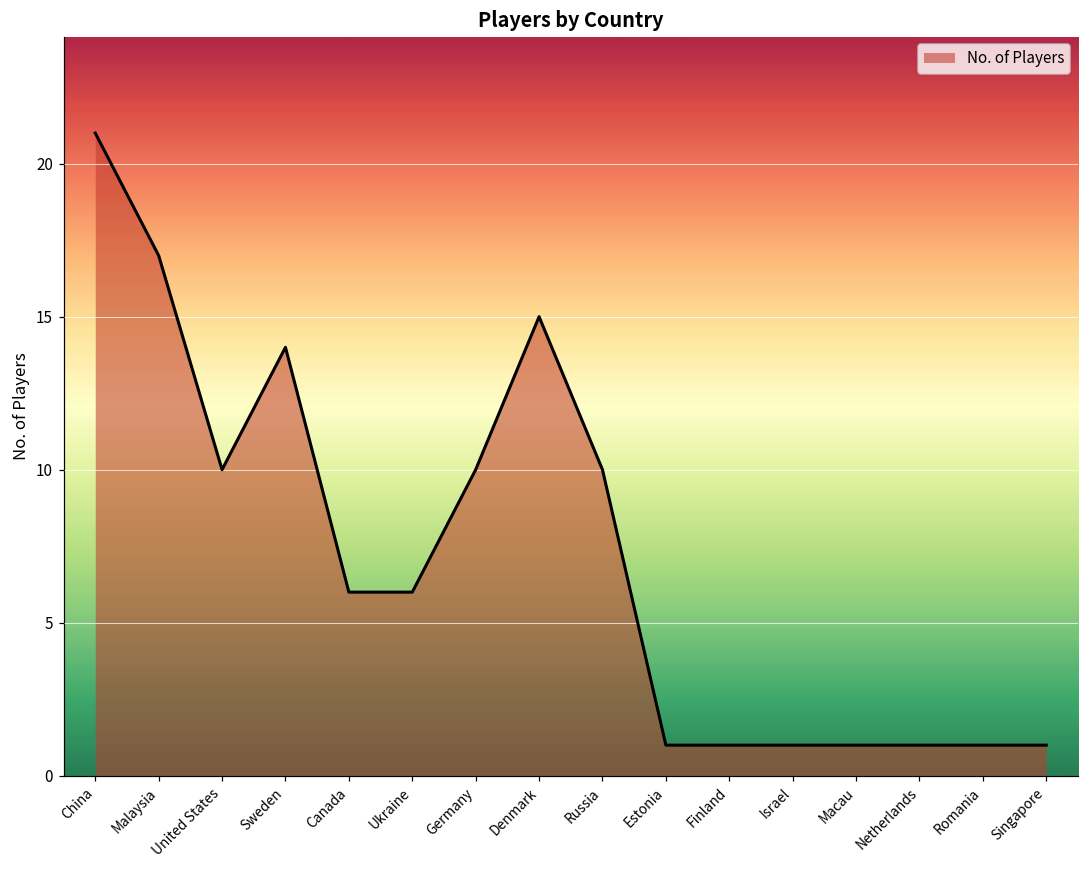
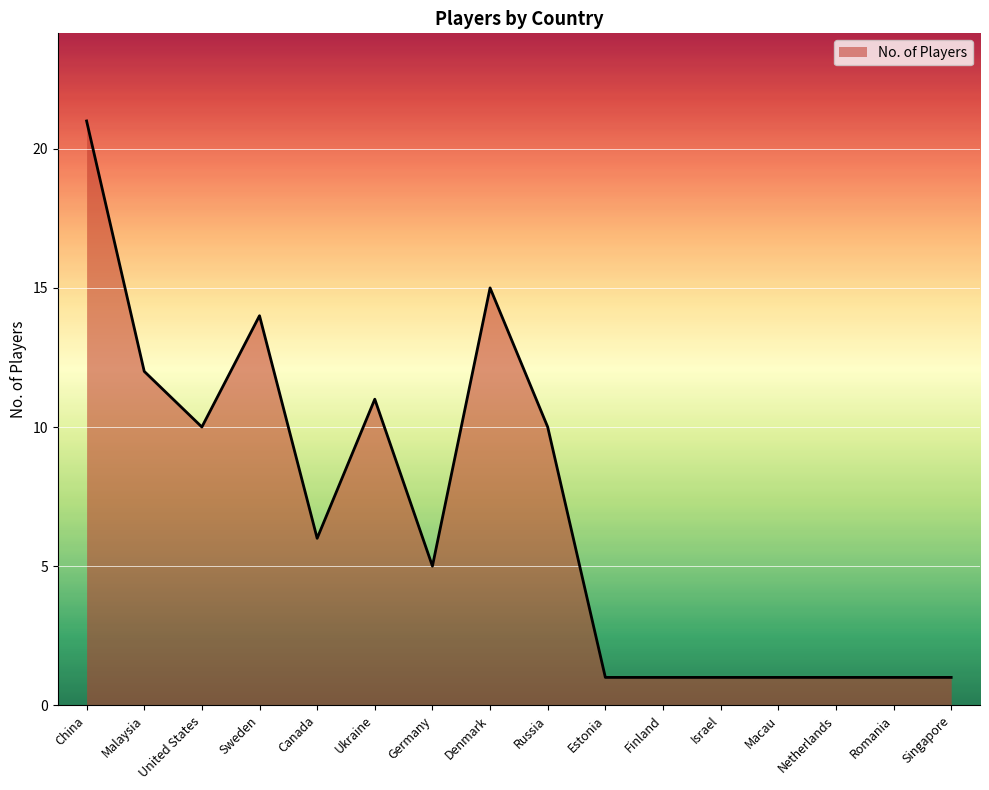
  {
    "China": 21,
-   "Malaysia": 17,
+   "Malaysia": 12,
    "United States": 10,
    "Sweden": 14,
    "Canada": 6,
-   "Ukraine": 6,
-   "Germany": 10,
+   "Ukraine": 11,
+   "Germany": 5,
    "Denmark": 15,
    "Russia": 10,
    "Estonia": 1,
    "Finland": 1,
    "Israel": 1,
    "Macau": 1,
    "Netherlands": 1,
    "Romania": 1,
    "Singapore": 1
  }
